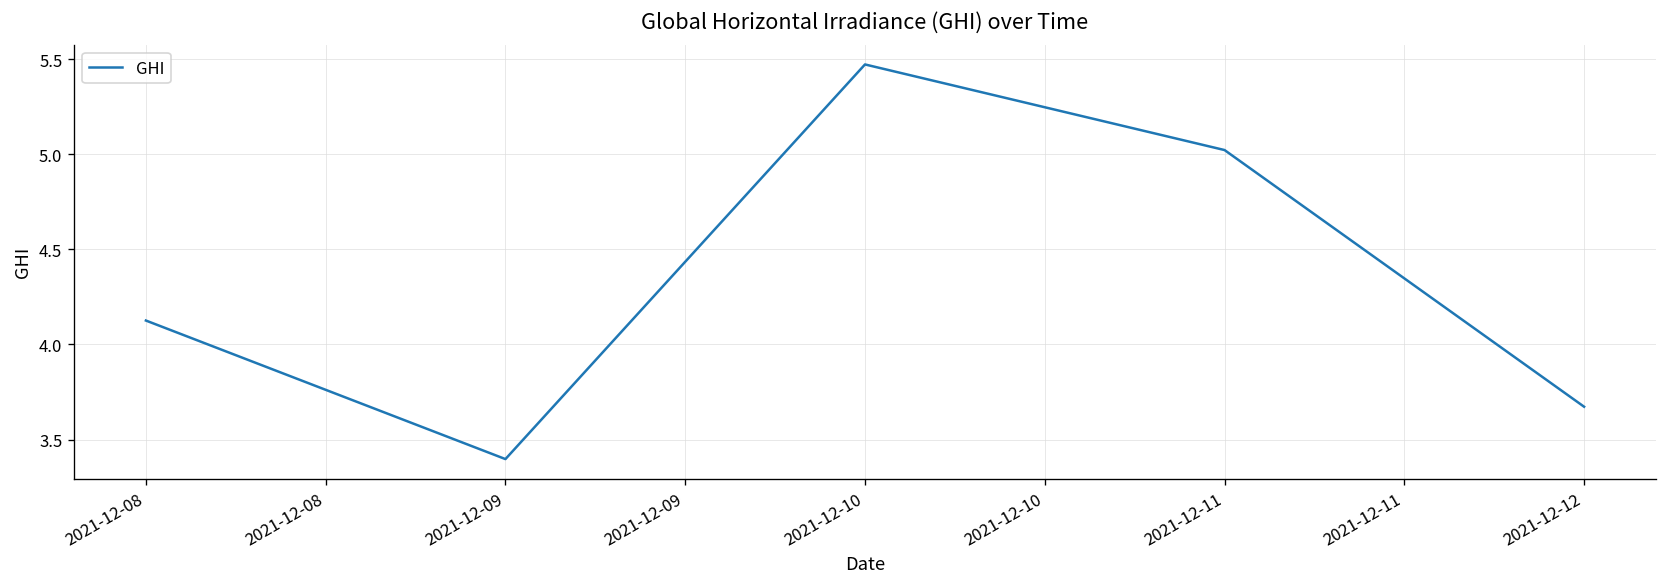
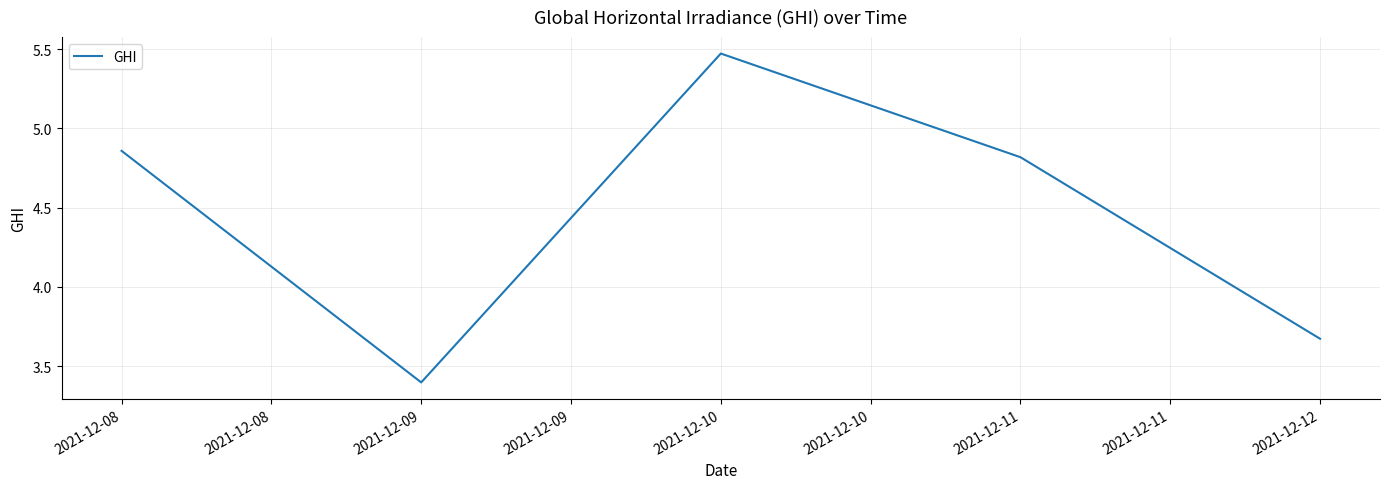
  {
-   "2021-12-08": 4.13,
+   "2021-12-08": 4.86,
    "2021-12-09": 3.40,
    "2021-12-10": 5.47,
-   "2021-12-11": 5.02,
+   "2021-12-11": 4.82,
    "2021-12-12": 3.67
  }
